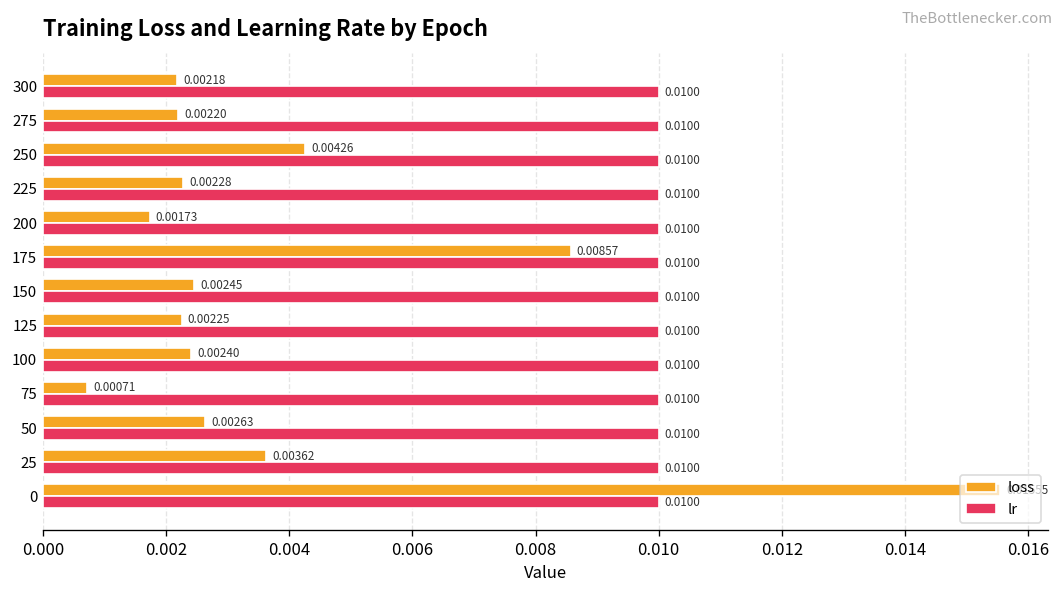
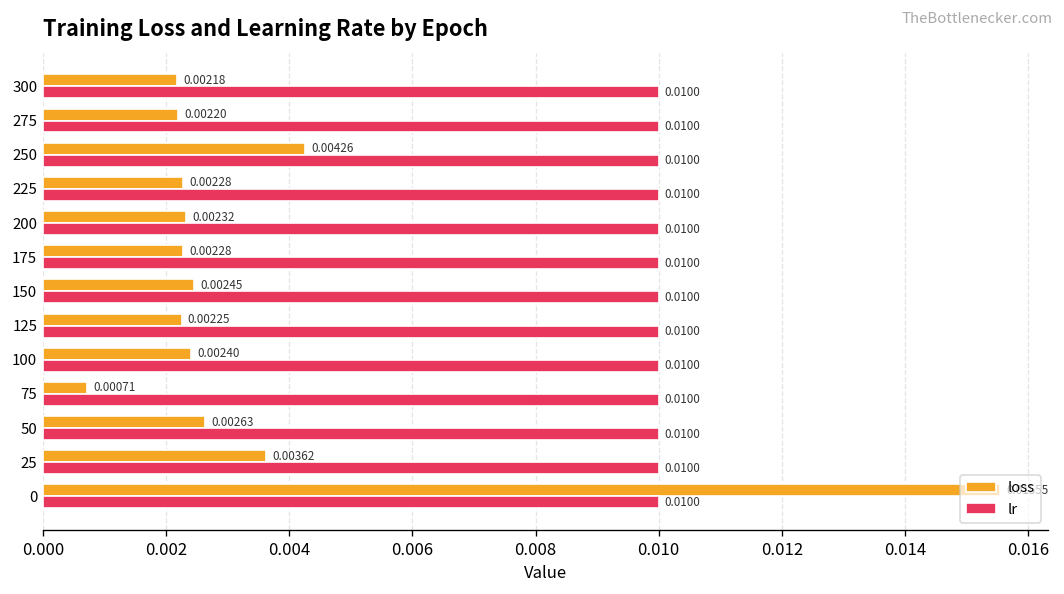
  {
    "loss": {
      "300": 0.00218,
      "275": 0.00220,
      "250": 0.00426,
      "225": 0.00228,
-     "200": 0.00173,
-     "175": 0.00857,
+     "200": 0.00232,
+     "175": 0.00228,
      "150": 0.00245,
      "125": 0.00225,
      "100": 0.00240,
      "75": 0.00071,
      "50": 0.00263,
      "25": 0.00362
    },
    "lr": {
      "300": 0.0100,
      "275": 0.0100,
      "250": 0.0100,
      "225": 0.0100,
      "200": 0.0100,
      "175": 0.0100,
      "150": 0.0100,
      "125": 0.0100,
      "100": 0.0100,
      "75": 0.0100,
      "50": 0.0100,
      "25": 0.0100,
      "0": 0.0100
    }
  }
